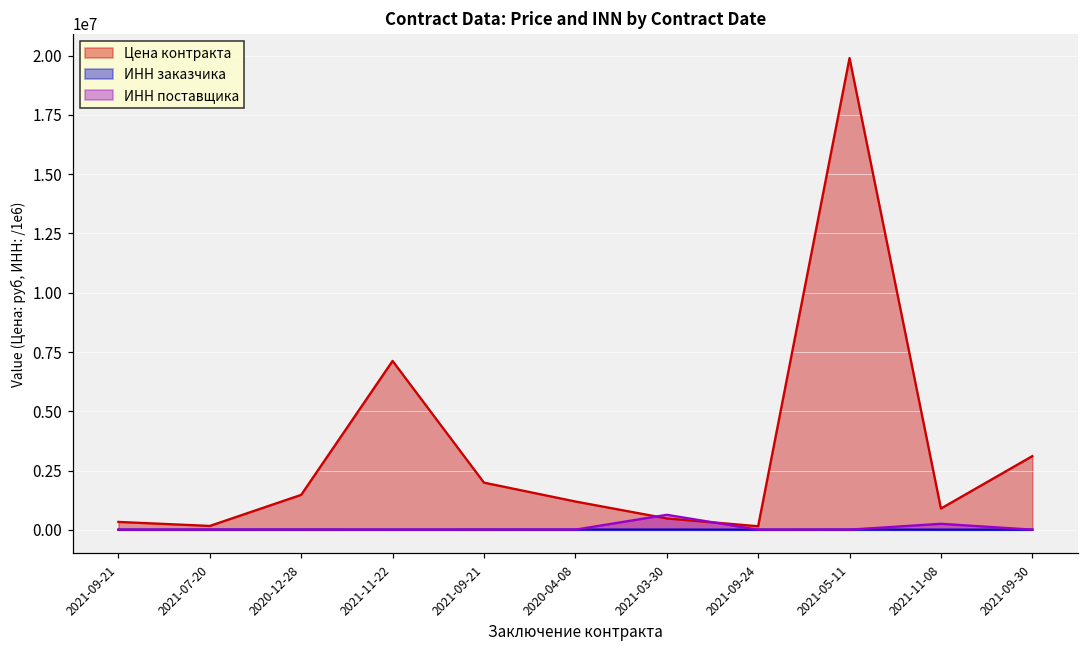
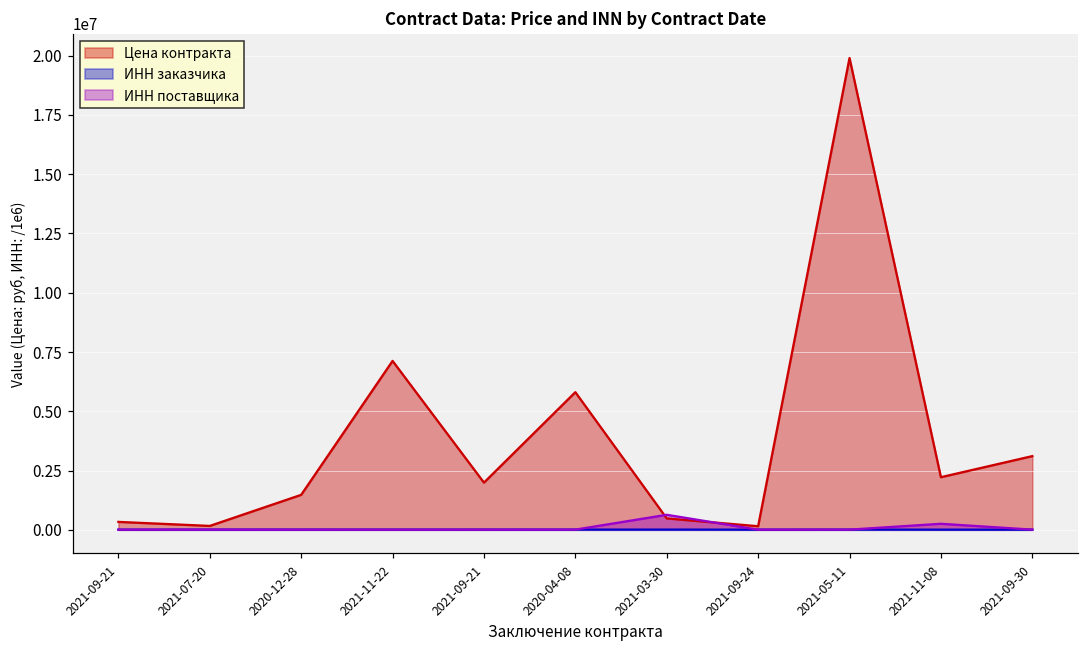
  {
    "Цена контракта": {
      "2021-07-20": 200000,
      "2020-12-28": 1500000,
      "2021-11-22": 7100000,
-     "2020-04-08": 1200000,
+     "2020-04-08": 5800000,
      "2021-03-30": 500000,
      "2021-09-24": 200000,
      "2021-05-11": 19900000,
-     "2021-11-08": 900000,
+     "2021-11-08": 2200000,
      "2021-09-30": 3100000
    },
    "ИНН заказчика": {
      "2021-03-30": 0,
      "2021-11-08": 0
    },
    "ИНН поставщика": {
      "2021-03-30": 600000,
      "2021-11-08": 300000
    }
  }
